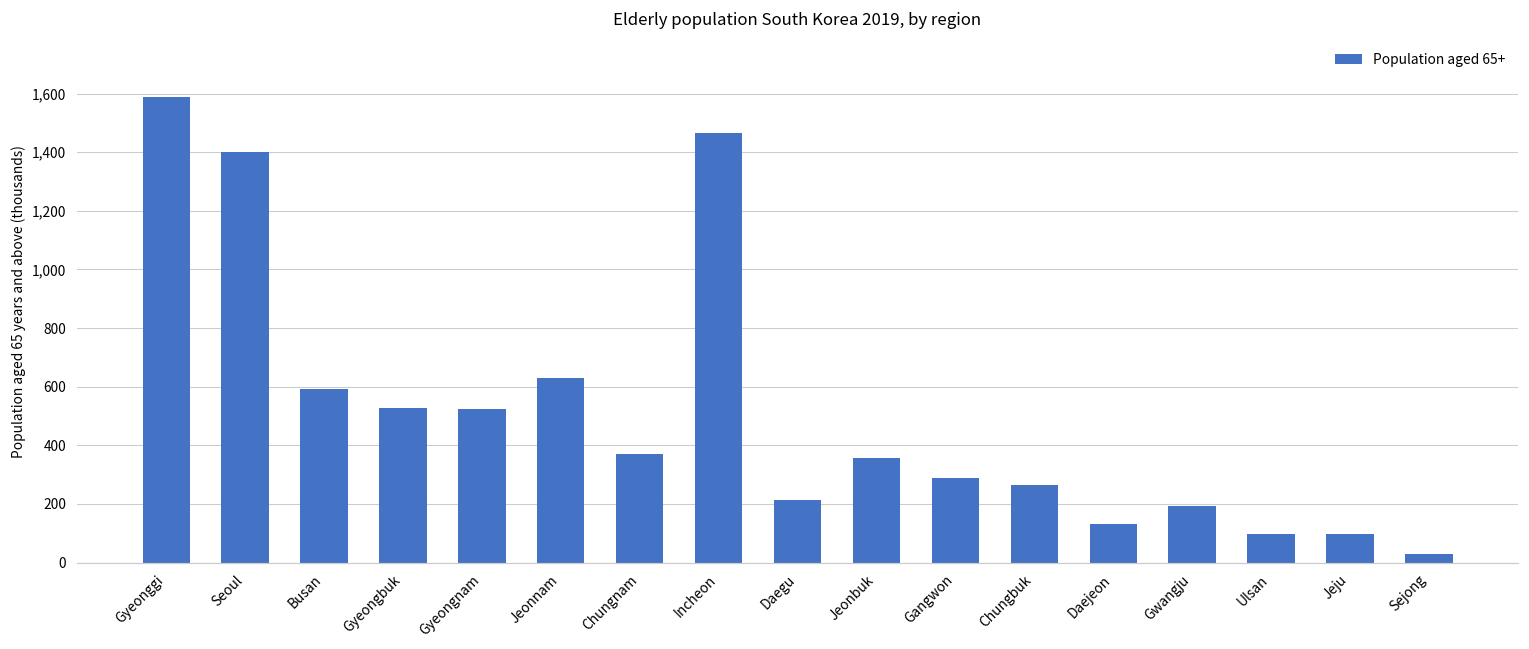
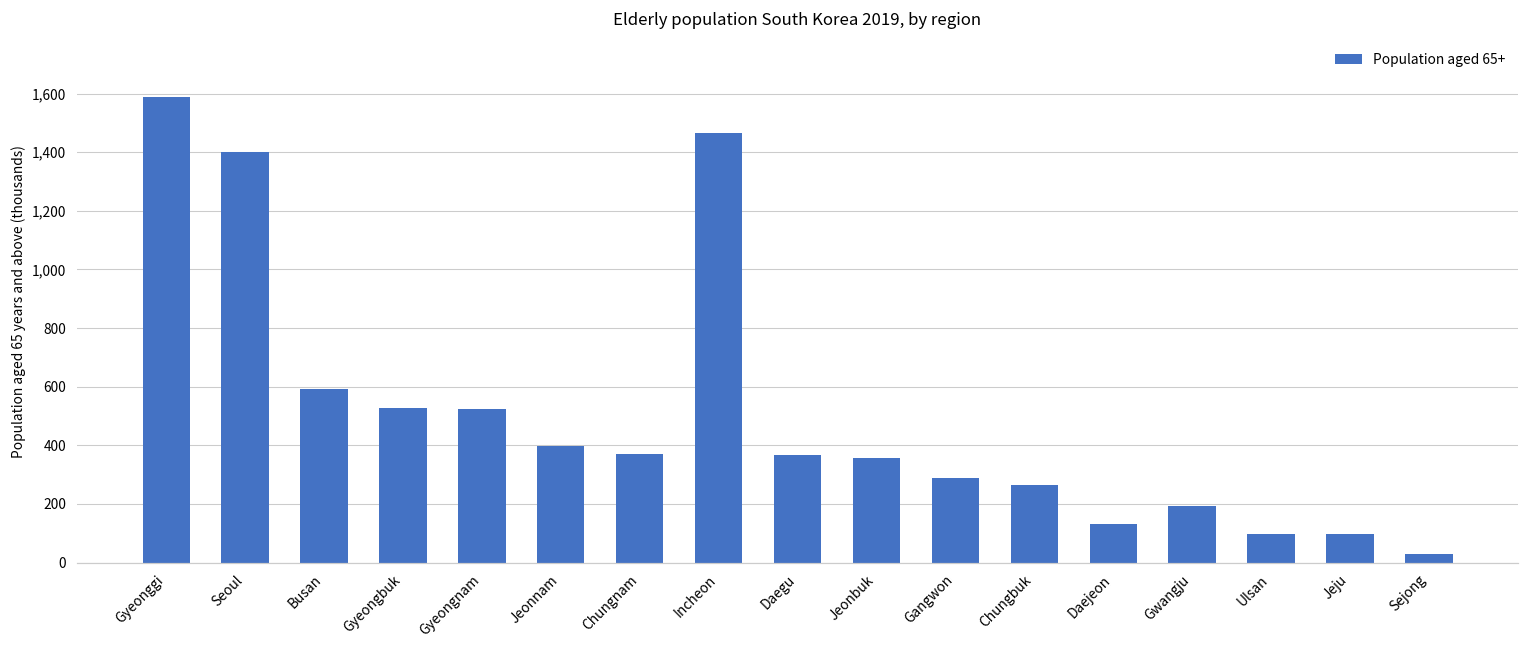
  {
    "Gyeonggi": "1,590",
    "Seoul": "1,400",
    "Busan": "590",
    "Gyeongbuk": "530",
    "Gyeongnam": "520",
-   "Jeonnam": "630",
+   "Jeonnam": "400",
    "Chungnam": "370",
    "Incheon": "1,470",
-   "Daegu": "210",
+   "Daegu": "370",
    "Jeonbuk": "360",
    "Gangwon": "290",
    "Chungbuk": "260",
    "Daejeon": "130",
    "Gwangju": "190",
    "Ulsan": "100",
    "Jeju": "100",
    "Sejong": "30"
  }
